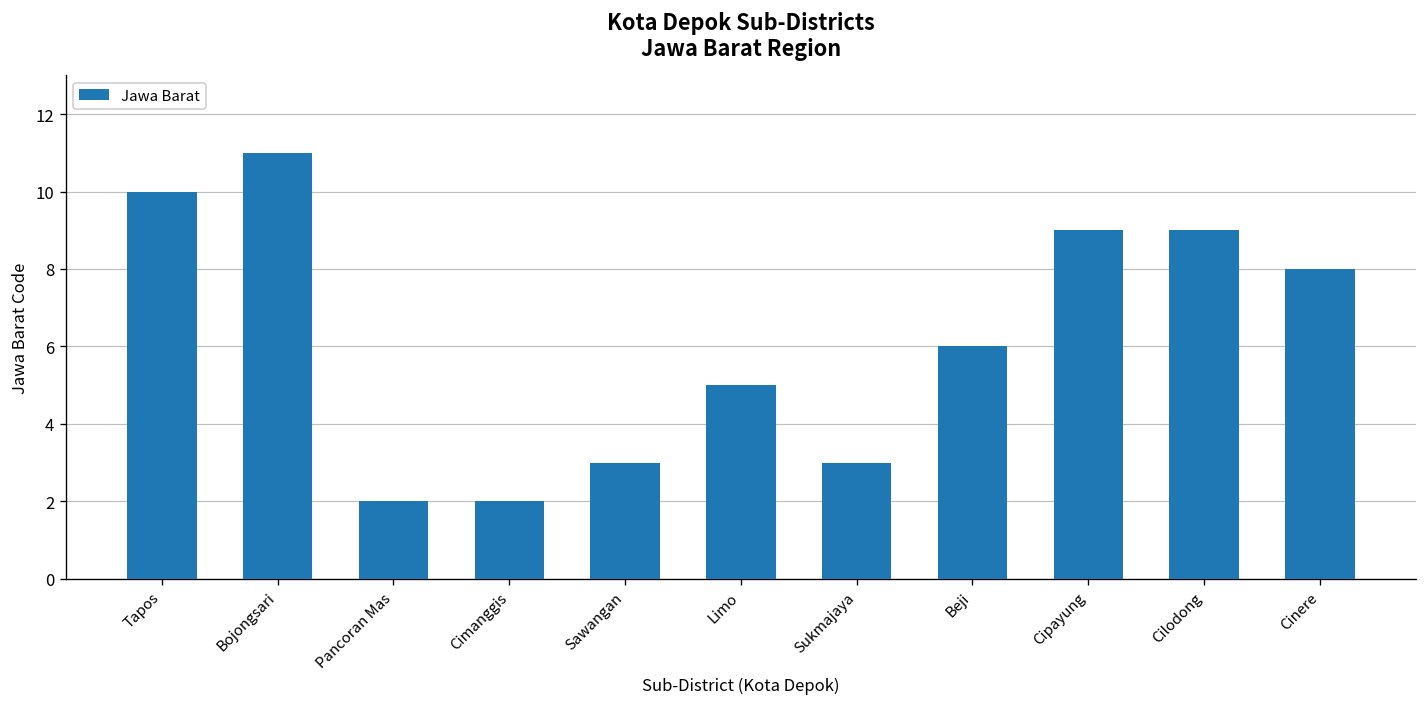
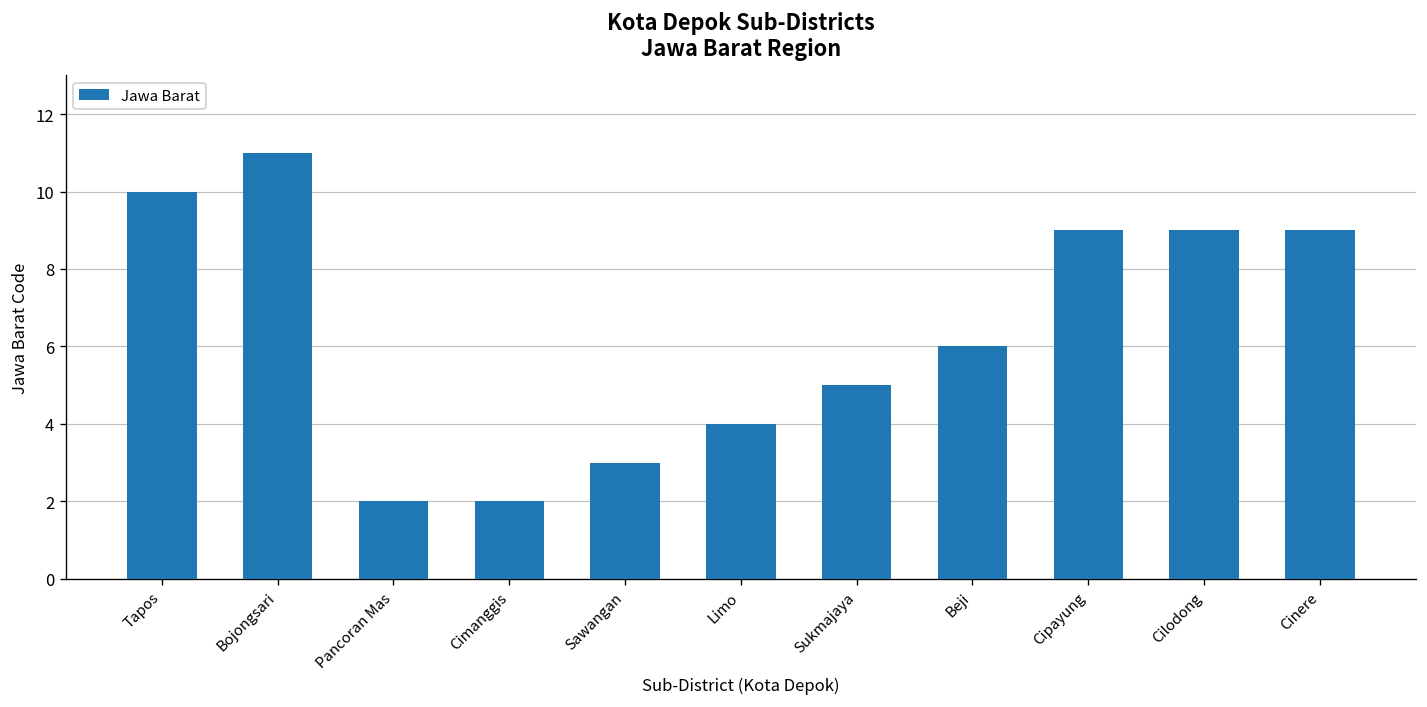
  {
    "Tapos": 10,
    "Bojongsari": 11,
    "Pancoran Mas": 2,
    "Cimanggis": 2,
    "Sawangan": 3,
-   "Limo": 5,
-   "Sukmajaya": 3,
+   "Limo": 4,
+   "Sukmajaya": 5,
    "Beji": 6,
    "Cipayung": 9,
    "Cilodong": 9,
-   "Cinere": 8
+   "Cinere": 9
  }
